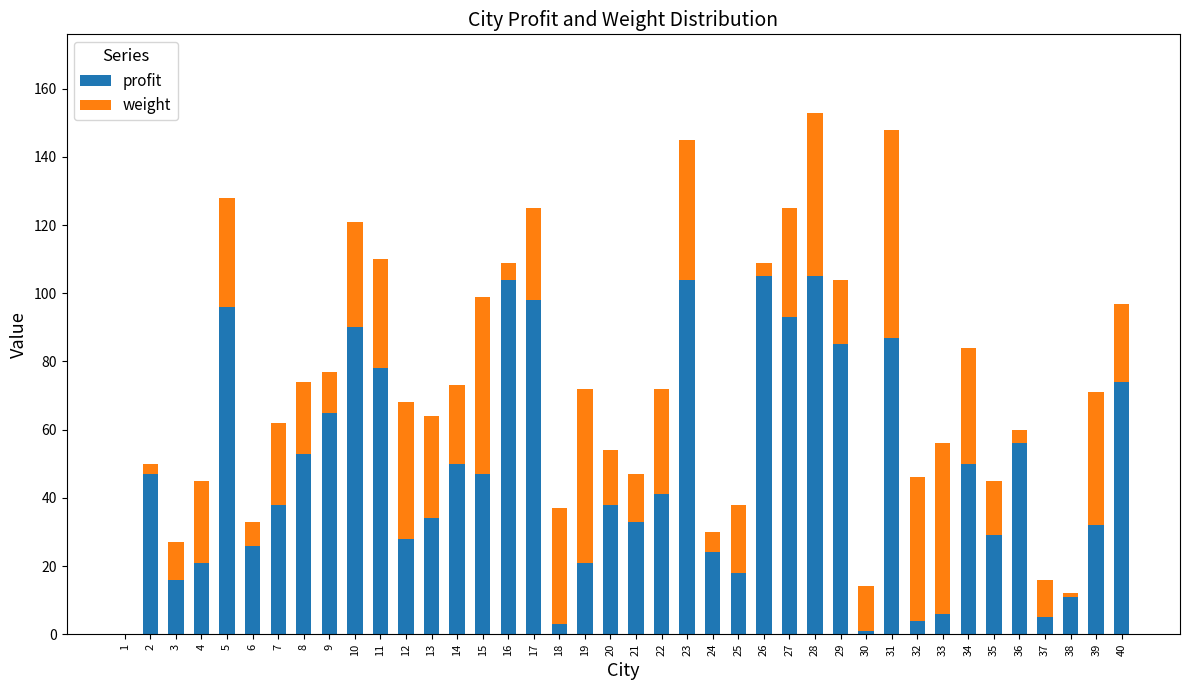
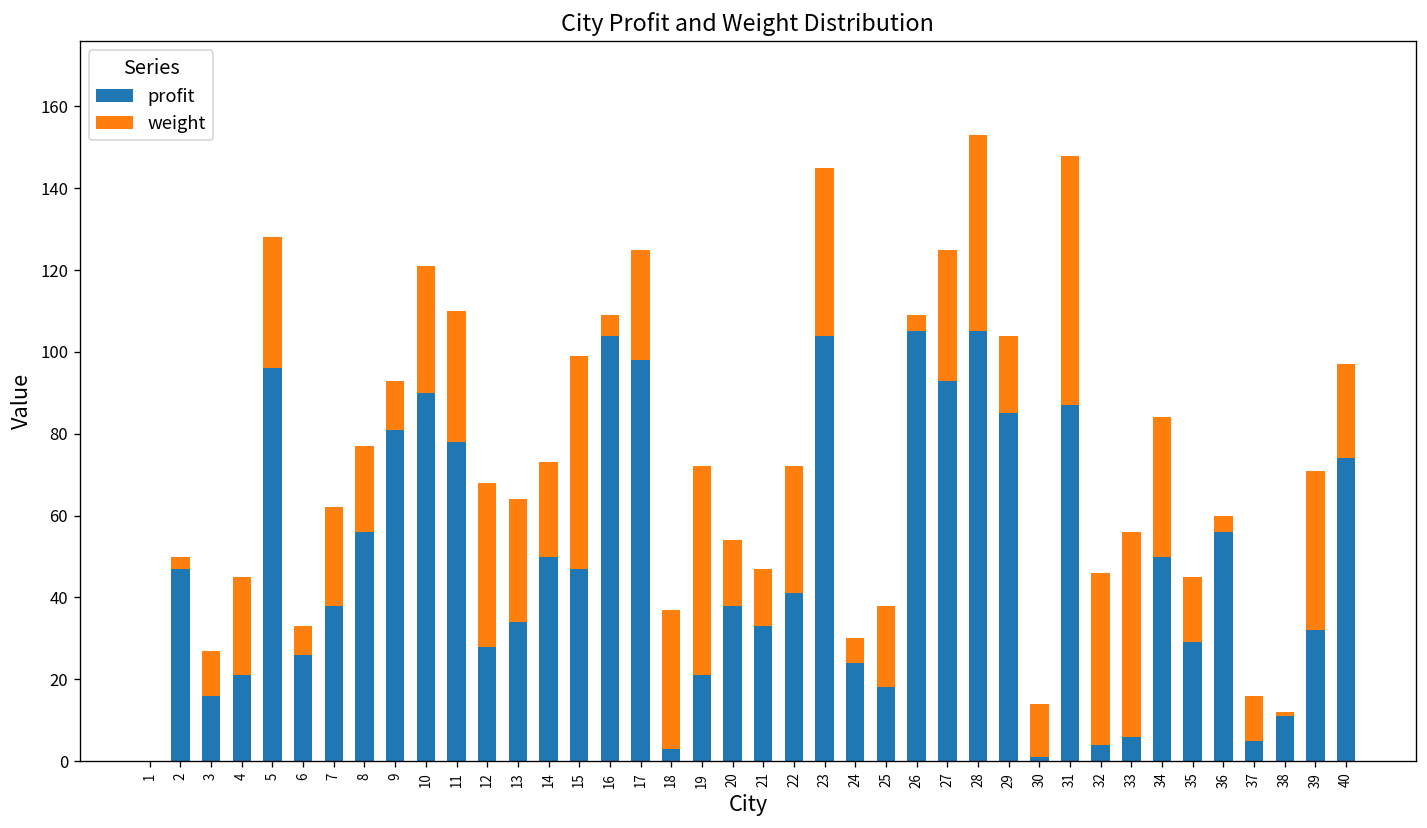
  {
    "profit": {
      "1": 0,
      "2": 47,
      "3": 16,
      "4": 21,
      "5": 96,
      "6": 26,
      "7": 38,
-     "8": 53,
-     "9": 65,
+     "8": 56,
+     "9": 81,
      "10": 90,
      "11": 78,
      "12": 28,
      "13": 34,
      "14": 50,
      "15": 47,
      "16": 104,
      "17": 98,
      "18": 3,
      "19": 21,
      "20": 38,
      "21": 33,
      "22": 41,
      "23": 104,
      "24": 24,
      "25": 18,
      "26": 105,
      "27": 93,
      "28": 105,
      "29": 85,
      "30": 1,
      "31": 87,
      "32": 4,
      "33": 6,
      "34": 50,
      "35": 29,
      "36": 56,
      "37": 5,
      "38": 11,
      "39": 32,
      "40": 74
    },
    "weight": {
      "1": 0,
      "2": 3,
      "3": 11,
      "4": 24,
      "5": 32,
      "6": 7,
      "7": 24,
      "8": 21,
      "9": 12,
      "10": 31,
      "11": 32,
      "12": 40,
      "13": 30,
      "14": 23,
      "15": 52,
      "16": 5,
      "17": 27,
      "18": 34,
      "19": 51,
      "20": 16,
      "21": 14,
      "22": 31,
      "23": 41,
      "24": 6,
      "25": 20,
      "26": 4,
      "27": 32,
      "28": 48,
      "29": 19,
      "30": 13,
      "31": 61,
      "32": 42,
      "33": 50,
      "34": 34,
      "35": 16,
      "36": 4,
      "37": 11,
      "38": 1,
      "39": 39,
      "40": 23
    }
  }
